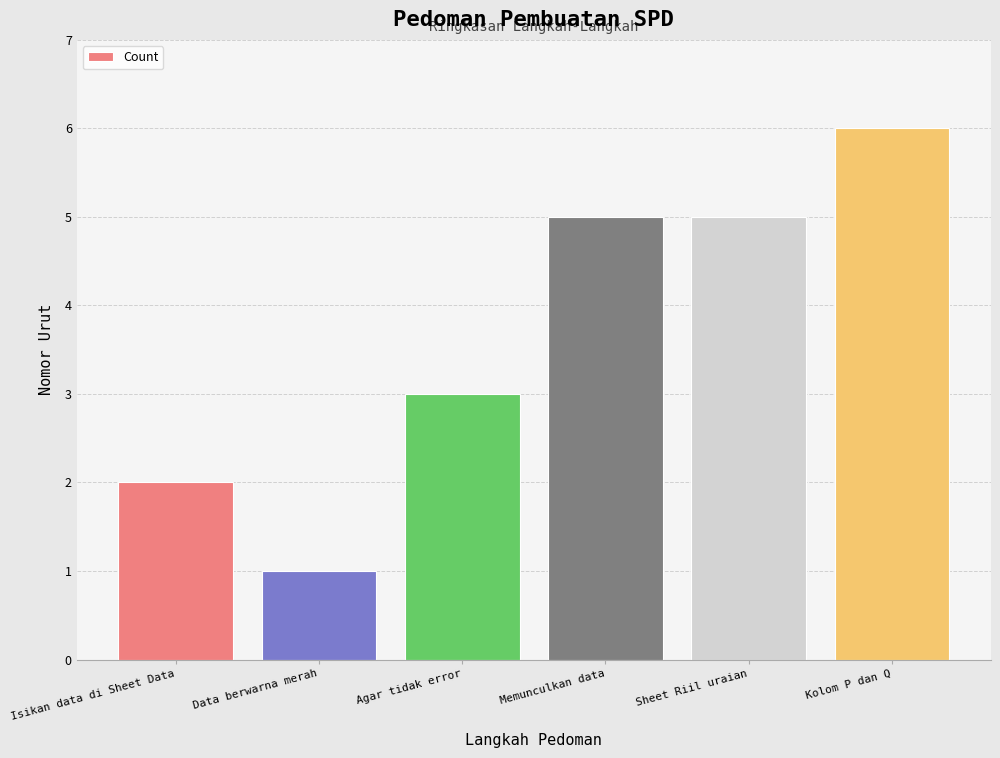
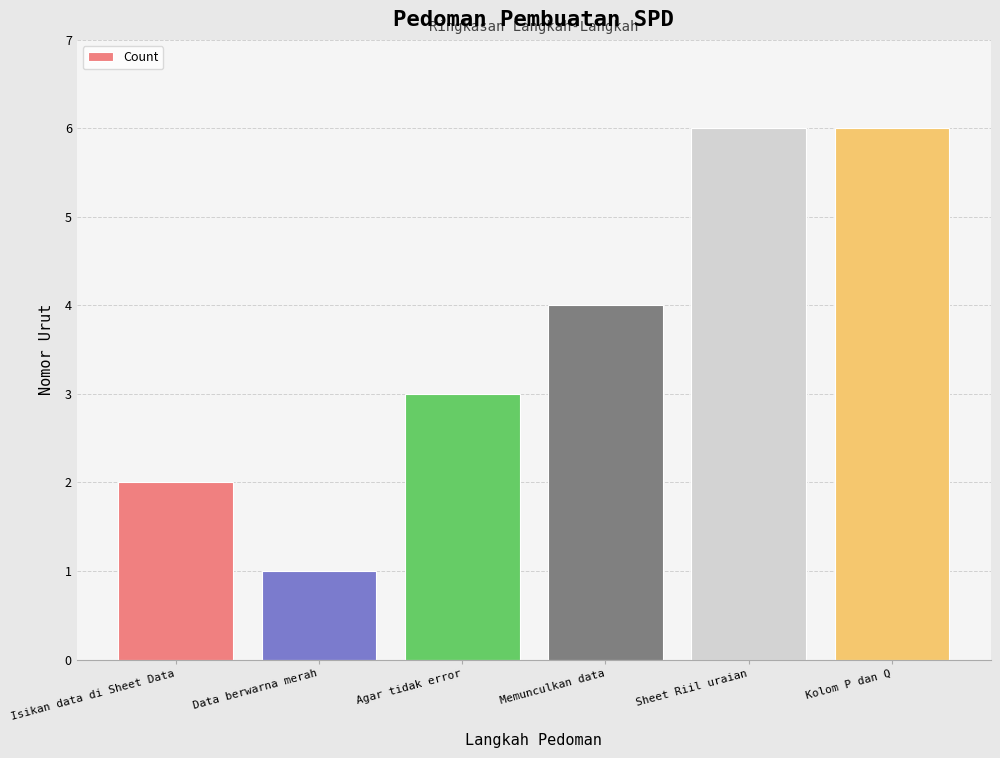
  {
    "Isikan data di Sheet Data": 2,
    "Data berwarna merah": 1,
    "Agar tidak error": 3,
-   "Memunculkan data": 5,
-   "Sheet Riil uraian": 5,
+   "Memunculkan data": 4,
+   "Sheet Riil uraian": 6,
    "Kolom P dan Q": 6
  }
